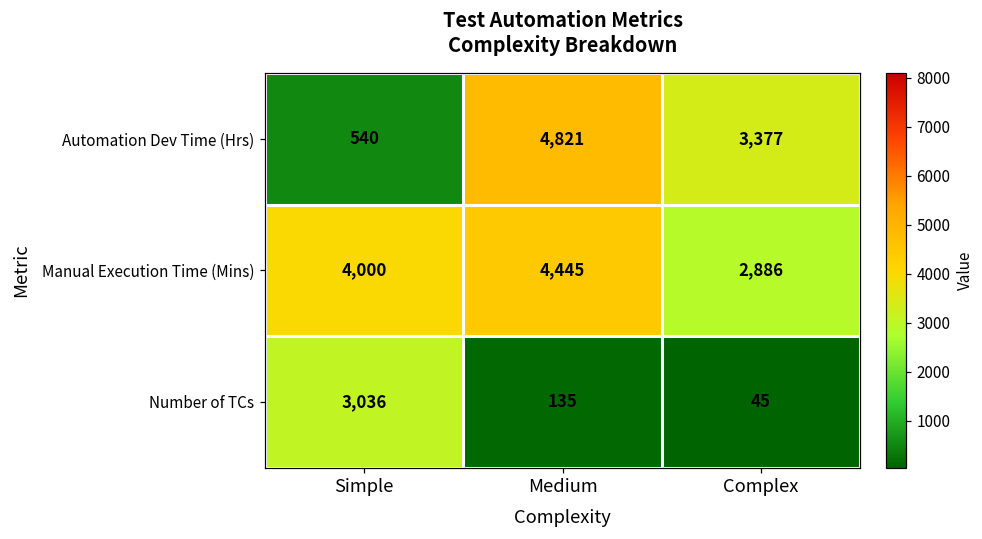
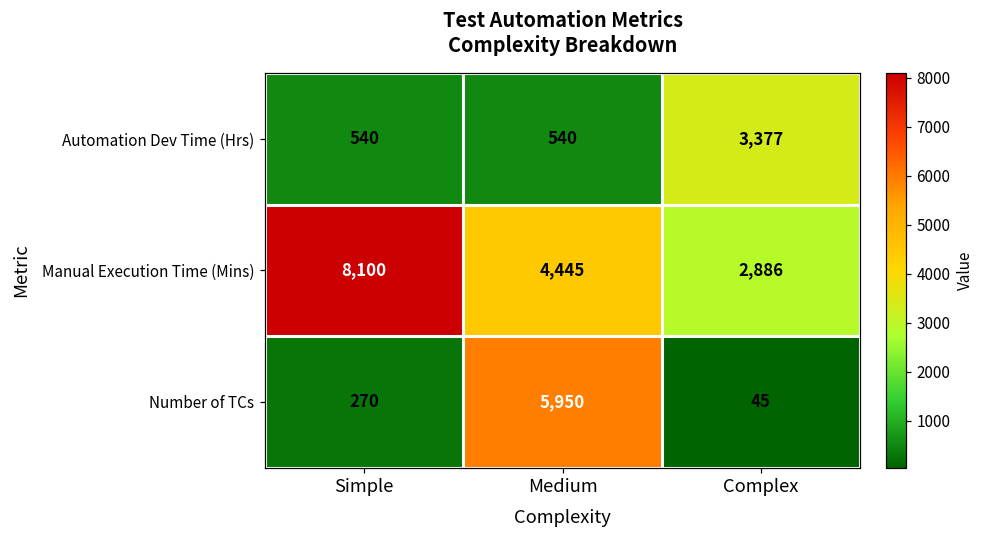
  {
    "Automation Dev Time (Hrs)": {
      "Simple": "540",
-     "Medium": "4,821",
+     "Medium": "540",
      "Complex": "3,377"
    },
    "Manual Execution Time (Mins)": {
-     "Simple": "4,000",
+     "Simple": "8,100",
      "Medium": "4,445",
      "Complex": "2,886"
    },
    "Number of TCs": {
-     "Simple": "3,036",
-     "Medium": "135",
+     "Simple": "270",
+     "Medium": "5,950",
      "Complex": "45"
    }
  }
